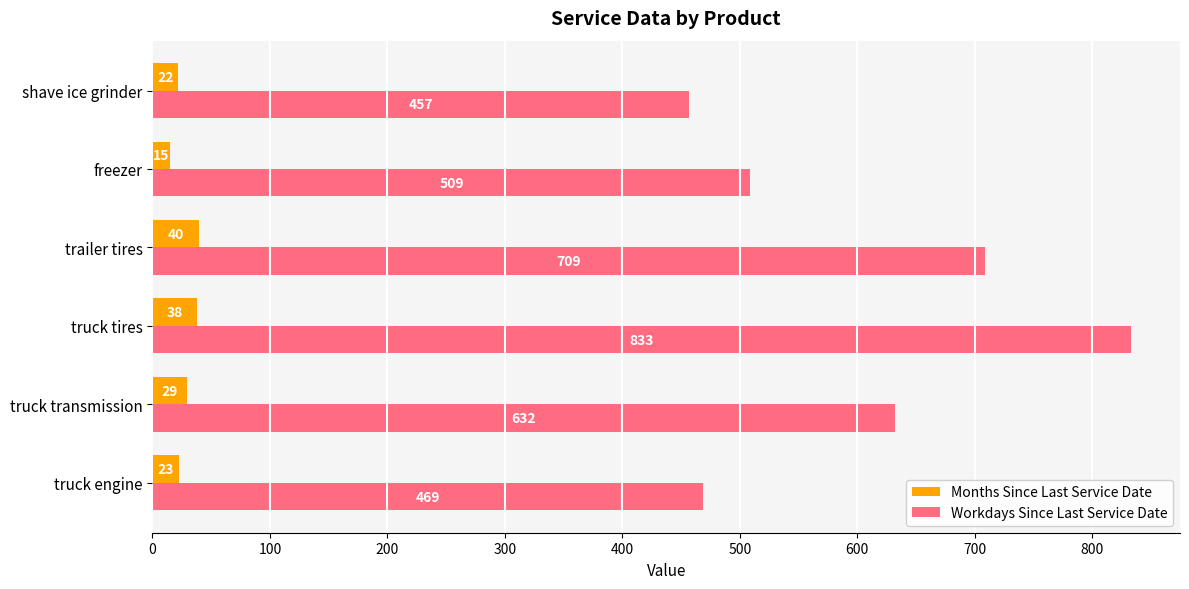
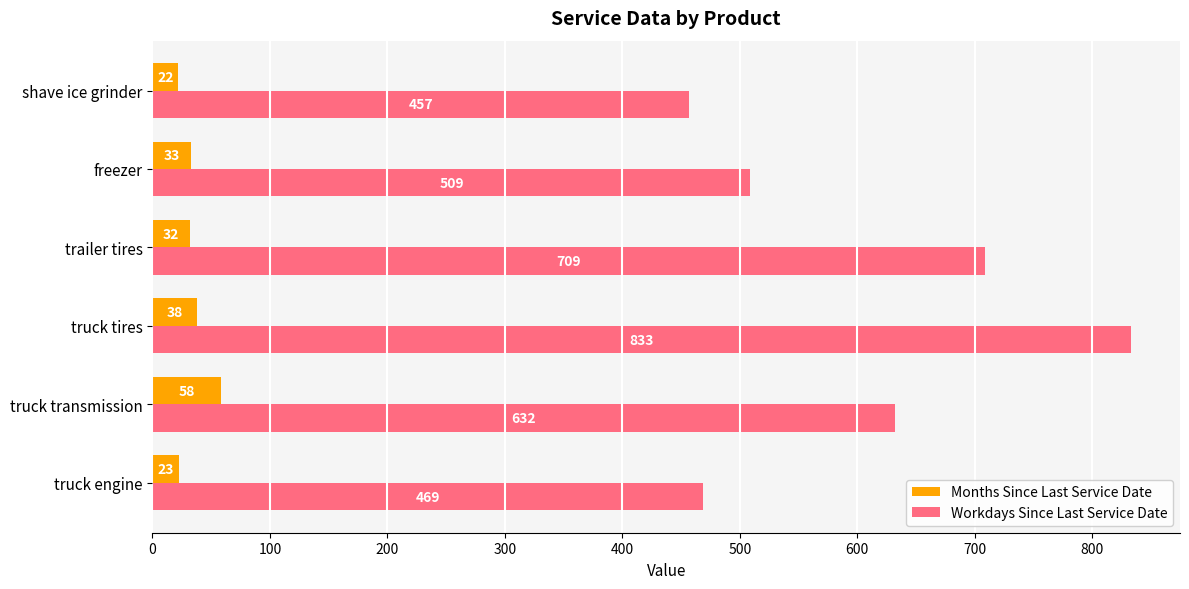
  {
    "Months Since Last Service Date": {
      "shave ice grinder": 22,
-     "freezer": 15,
-     "trailer tires": 40,
+     "freezer": 33,
+     "trailer tires": 32,
      "truck tires": 38,
-     "truck transmission": 29,
+     "truck transmission": 58,
      "truck engine": 23
    },
    "Workdays Since Last Service Date": {
      "shave ice grinder": 457,
      "freezer": 509,
      "trailer tires": 709,
      "truck tires": 833,
      "truck transmission": 632,
      "truck engine": 469
    }
  }
